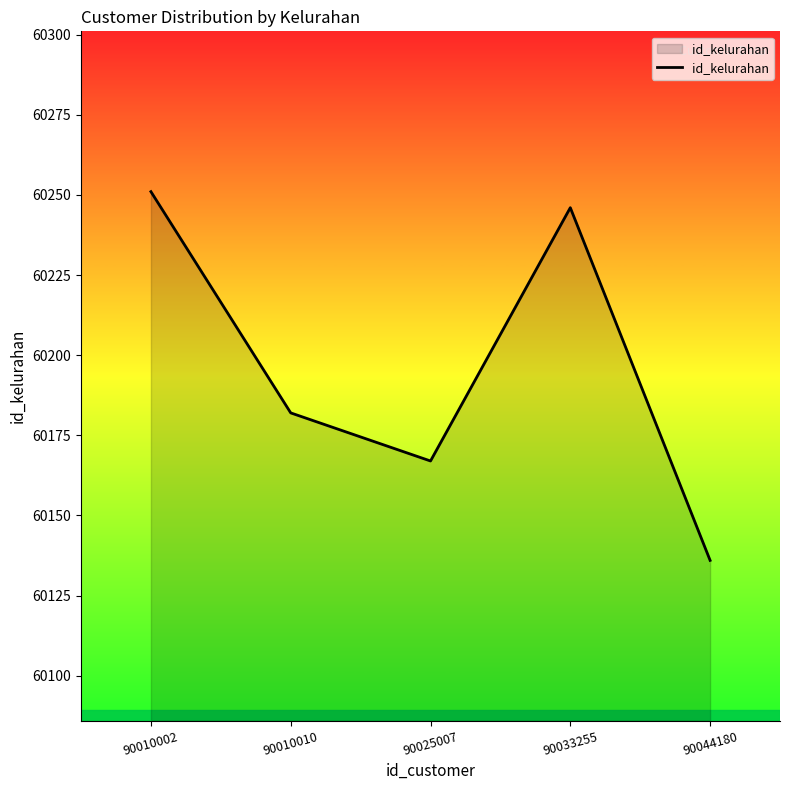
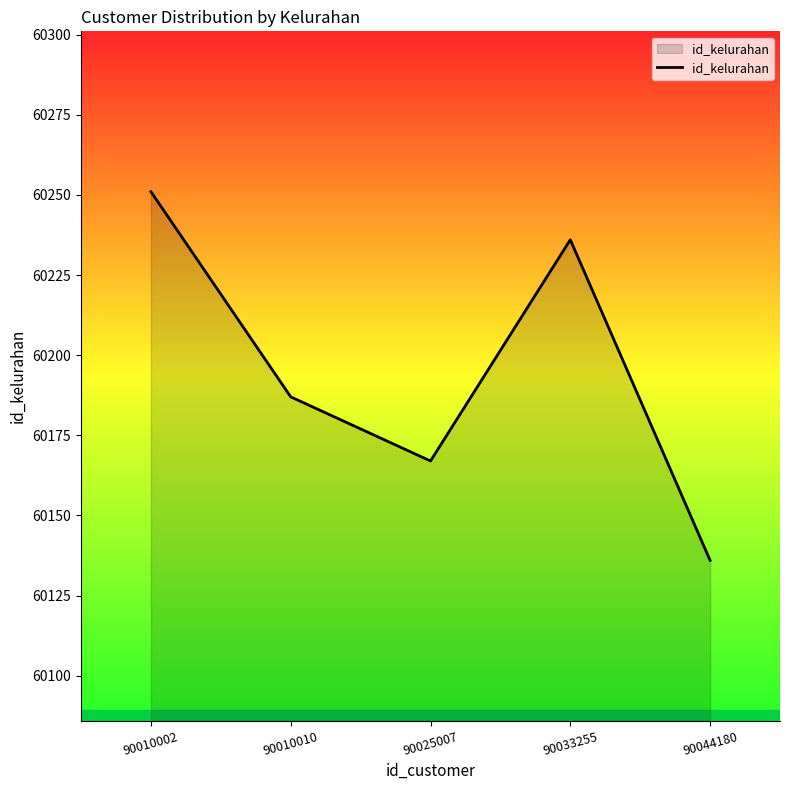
  {
    "90010002": 60251,
-   "90010010": 60182,
+   "90010010": 60187,
    "90025007": 60167,
-   "90033255": 60246,
+   "90033255": 60236,
    "90044180": 60136
  }
